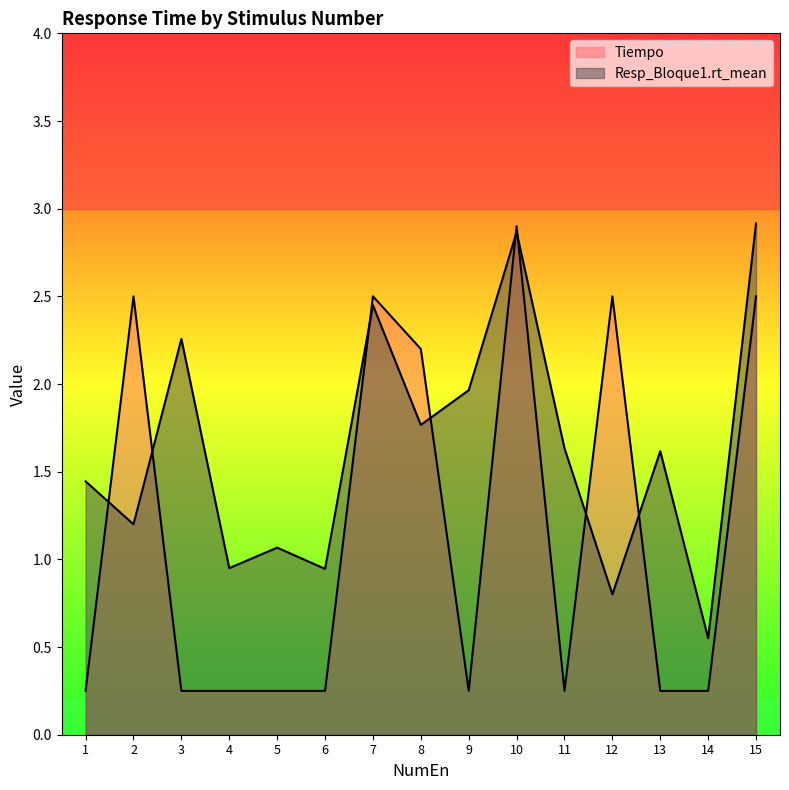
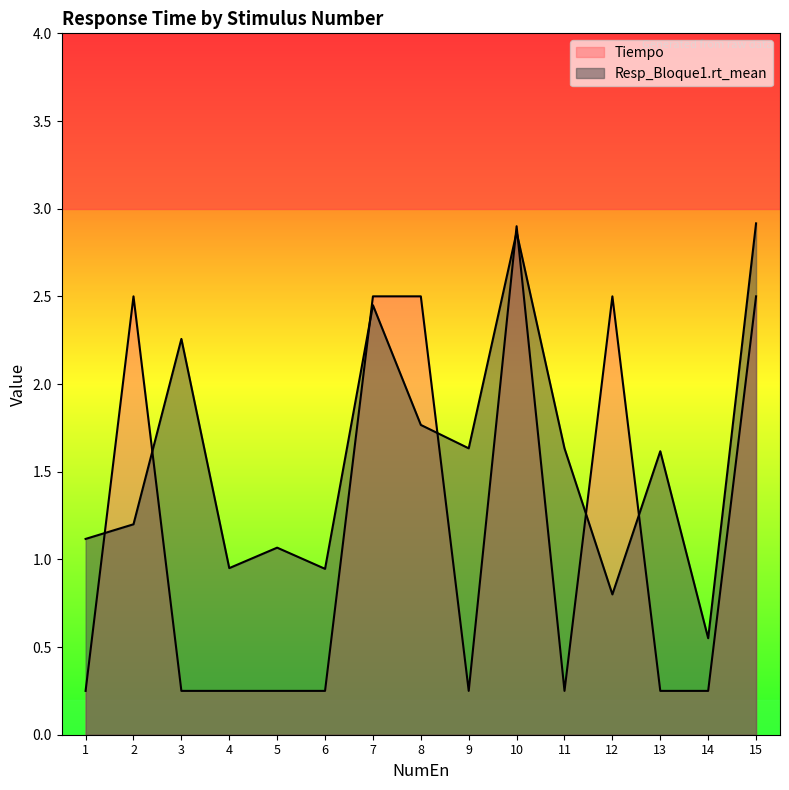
  {
    "Tiempo": {
      "1": 0.25,
      "2": 2.5,
      "3": 0.25,
      "4": 0.25,
      "5": 0.25,
      "6": 0.25,
      "7": 2.5,
-     "8": 2.2,
+     "8": 2.5,
      "9": 0.25,
      "10": 2.9,
      "11": 0.25,
      "12": 2.5,
      "13": 0.25,
      "14": 0.25,
      "15": 2.5
    },
    "Resp_Bloque1.rt_mean": {
-     "1": 1.44,
+     "1": 1.12,
      "2": 1.20,
      "3": 2.26,
      "4": 0.95,
      "5": 1.07,
      "6": 0.95,
      "7": 2.45,
      "8": 1.77,
-     "9": 1.96,
+     "9": 1.63,
      "10": 2.87,
      "11": 1.63,
      "12": 0.80,
      "13": 1.62,
      "14": 0.55,
      "15": 2.92
    }
  }
